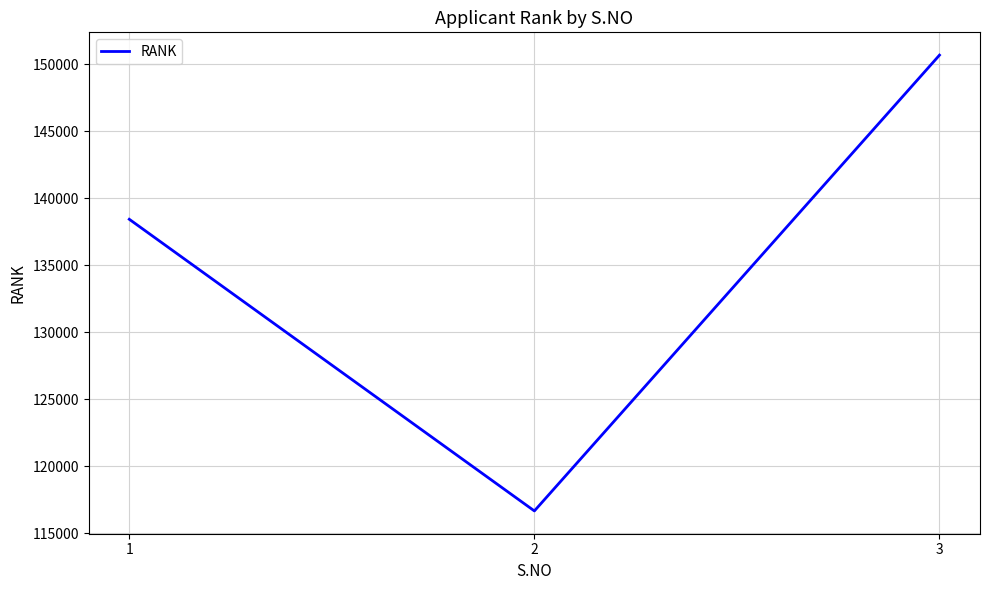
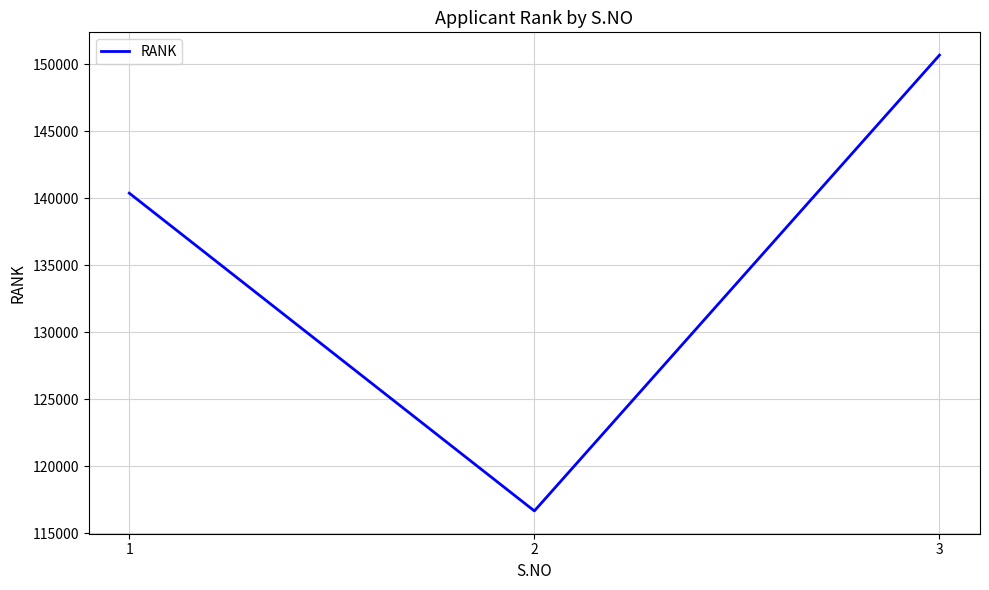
  {
-   "1": 138400,
+   "1": 140400,
    "2": 116600,
    "3": 150700
  }
